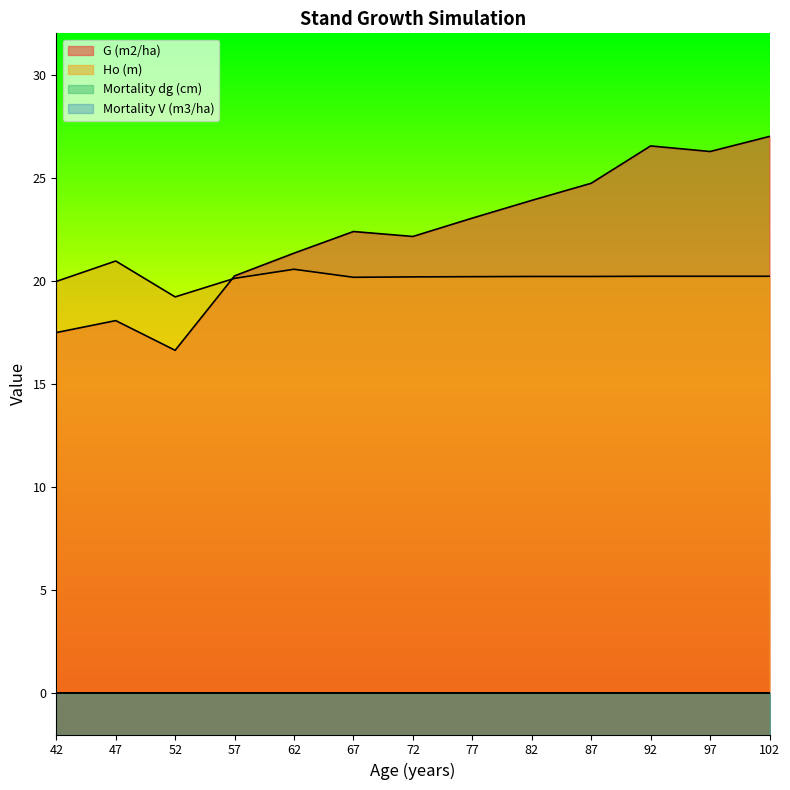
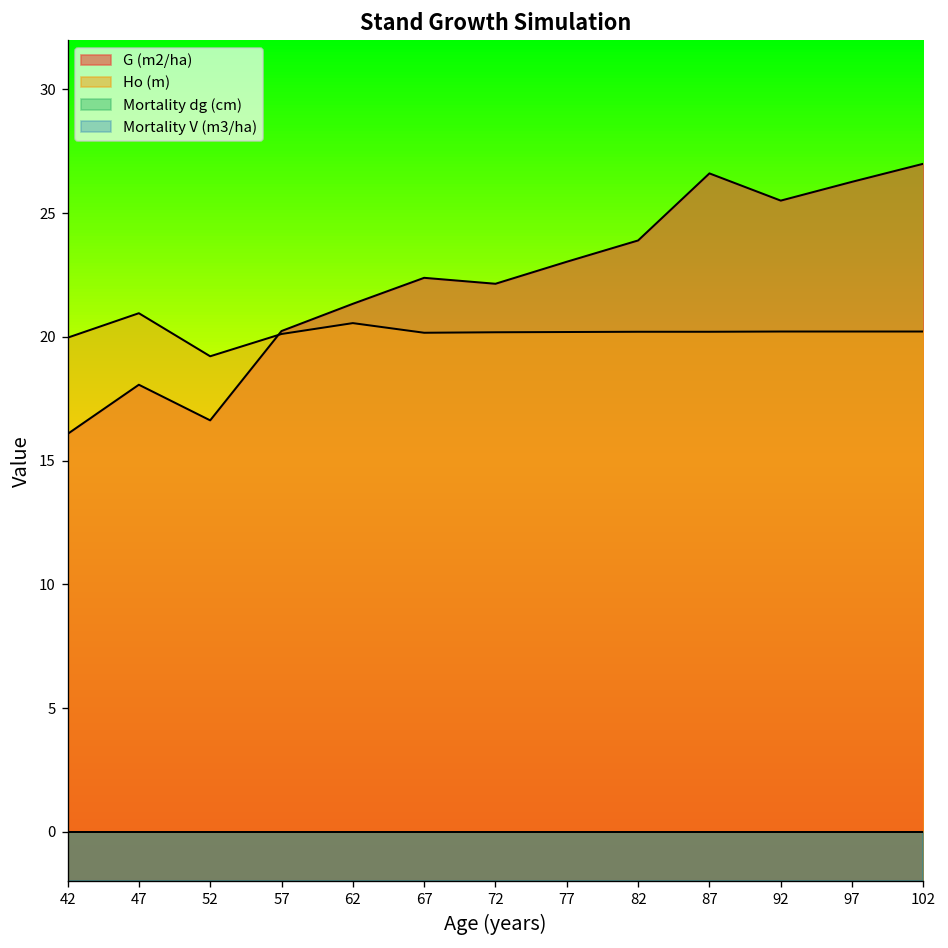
  {
    "G (m2/ha)": {
-     "42": 17.5,
+     "42": 16.1,
      "47": 18.1,
      "52": 16.6,
      "62": 21.3,
      "67": 22.4,
      "72": 22.2,
      "77": 23.0,
      "82": 23.9,
-     "87": 24.7,
-     "92": 26.5,
+     "87": 26.6,
+     "92": 25.5,
      "97": 26.3,
      "102": 27.0
    },
    "Ho (m)": {
      "42": 20.0,
      "47": 21.0,
      "52": 19.2,
      "62": 20.6,
      "67": 20.2,
      "72": 20.2,
      "77": 20.2,
      "82": 20.2,
      "87": 20.2,
      "92": 20.2,
      "97": 20.2,
      "102": 20.2
    },
    "Mortality V (m3/ha)": {
      "42": 0.0,
      "47": 0.0,
      "52": 0.0,
      "57": 0.0,
      "62": 0.0,
      "67": 0.0,
      "72": 0.0,
      "77": 0.0,
      "82": 0.0,
      "87": 0.0,
      "92": 0.0,
      "97": 0.0,
      "102": 0.0
    }
  }
